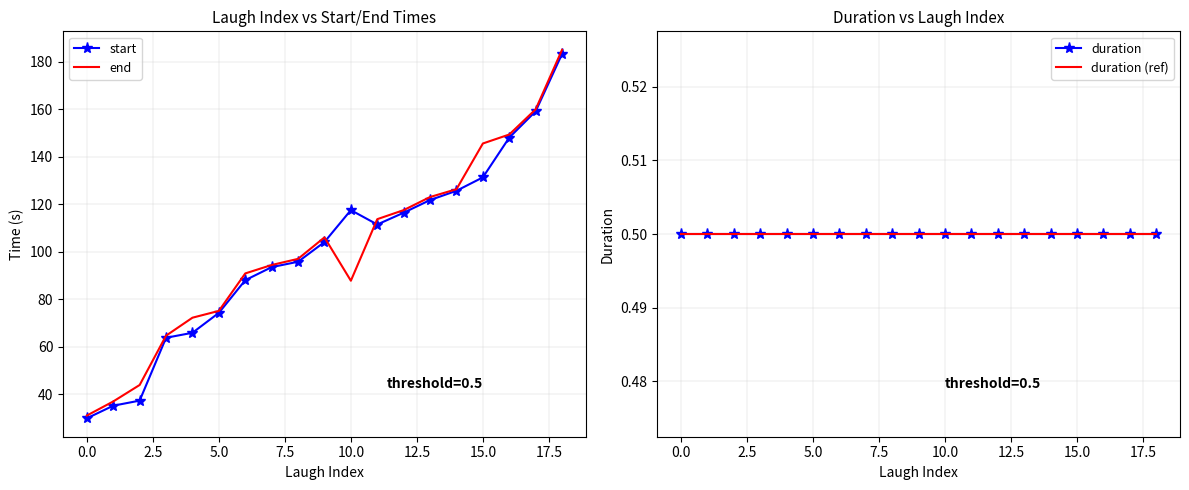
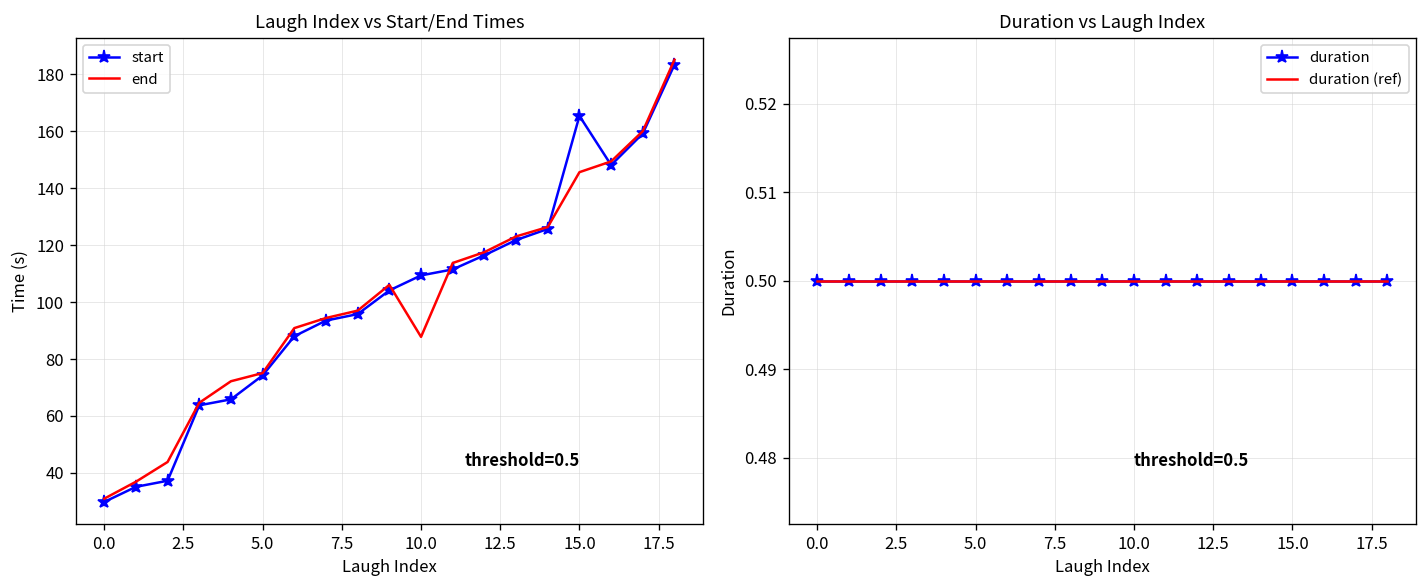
  {
    "Laugh Index vs Start/End Times": {
      "start": {
        "0.0": 30,
-       "10.0": 118,
-       "15.0": 131
+       "10.0": 109,
+       "15.0": 165
      },
      "end": {
        "0.0": 31,
        "10.0": 88,
        "15.0": 146
      }
    },
    "Duration vs Laugh Index": {
      "0.0": 0.500,
      "5.0": 0.500,
      "10.0": 0.500,
      "15.0": 0.500
    }
  }
